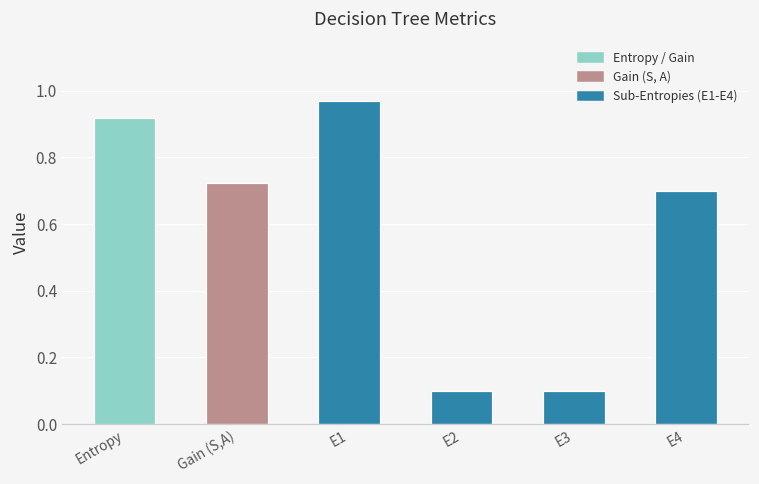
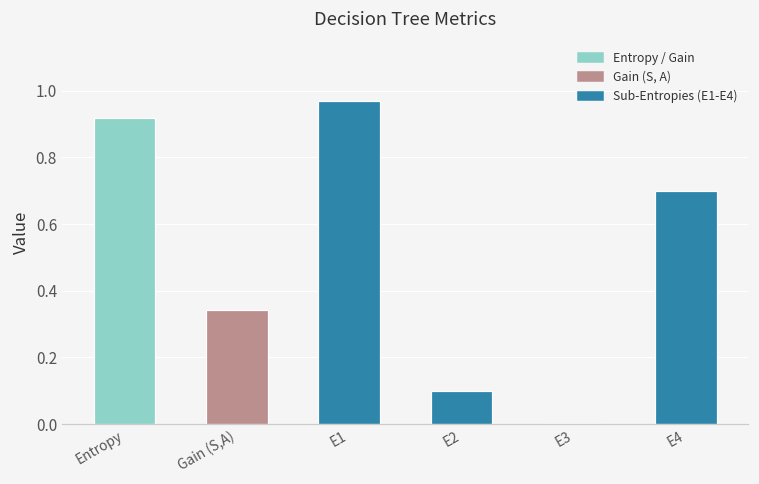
  {
    "Entropy": 0.92,
-   "Gain (S,A)": 0.72,
+   "Gain (S,A)": 0.34,
    "E1": 0.97,
    "E2": 0.10,
-   "E3": 0.1,
+   "E3": 0.0,
    "E4": 0.70
  }
